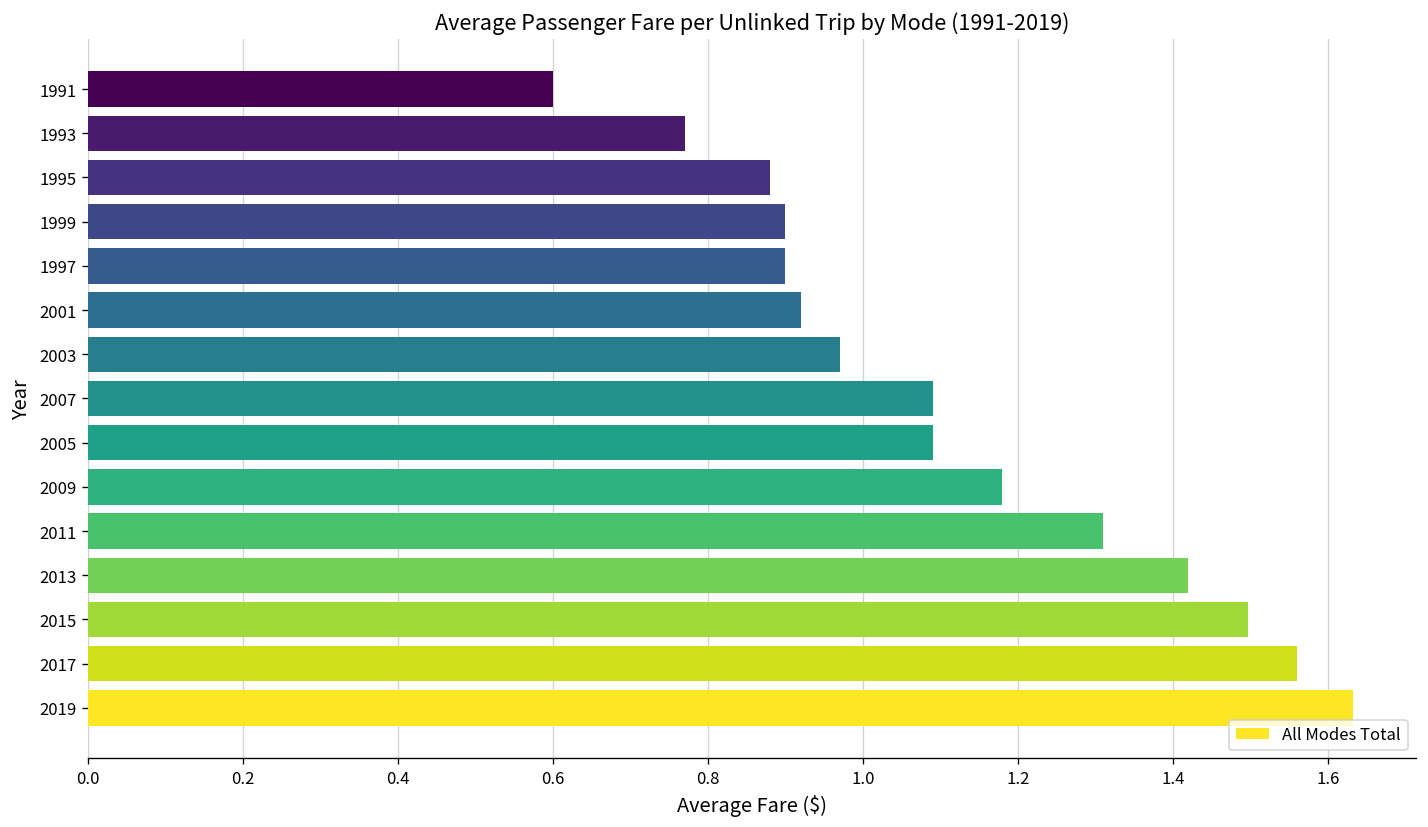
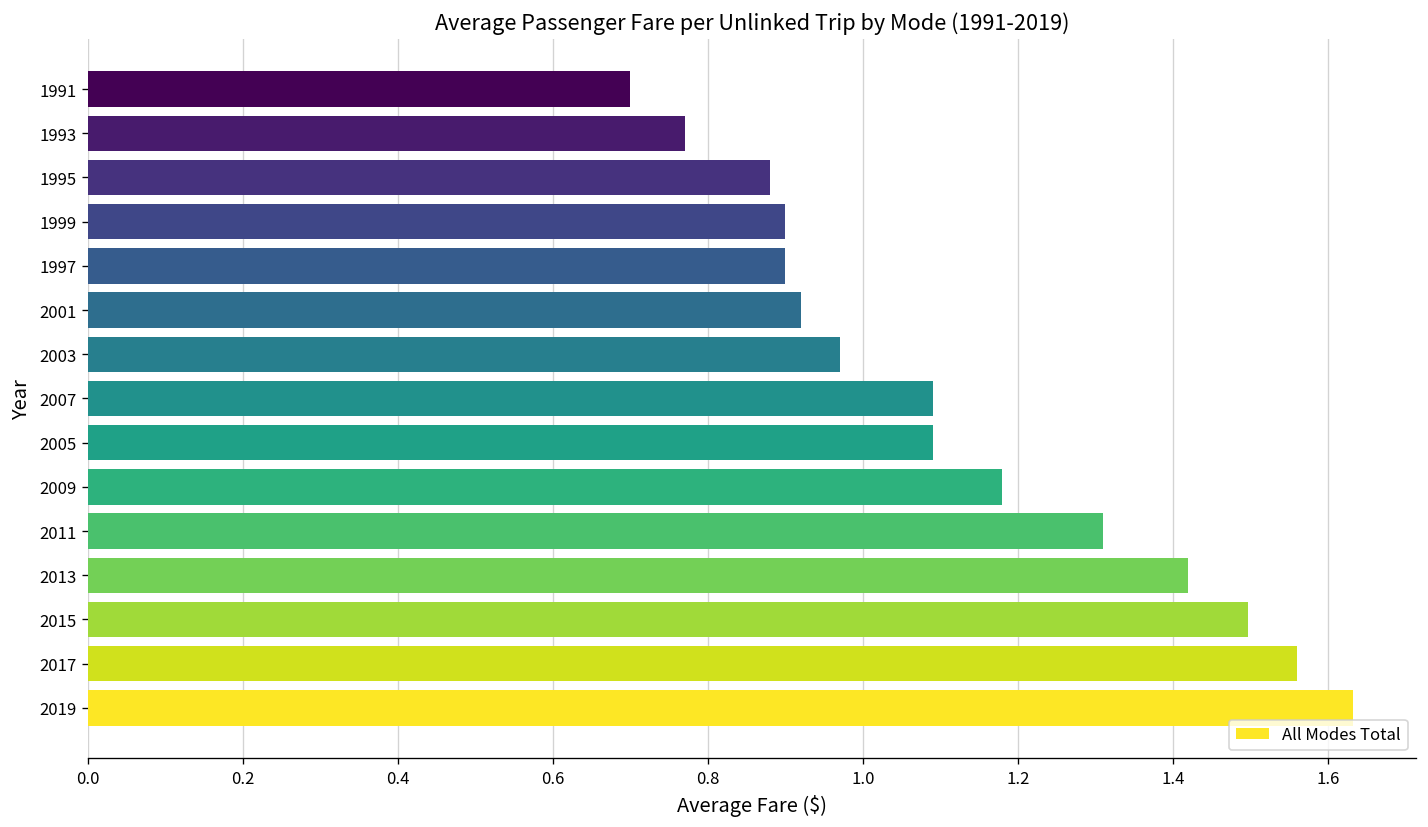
  {
-   "1991": 0.6,
+   "1991": 0.7,
    "1993": 0.77,
    "1995": 0.88,
    "1999": 0.9,
    "1997": 0.9,
    "2001": 0.92,
    "2003": 0.97,
    "2007": 1.09,
    "2005": 1.09,
    "2009": 1.18,
    "2011": 1.31,
    "2013": 1.42,
    "2015": 1.5,
    "2017": 1.56,
    "2019": 1.63
  }
